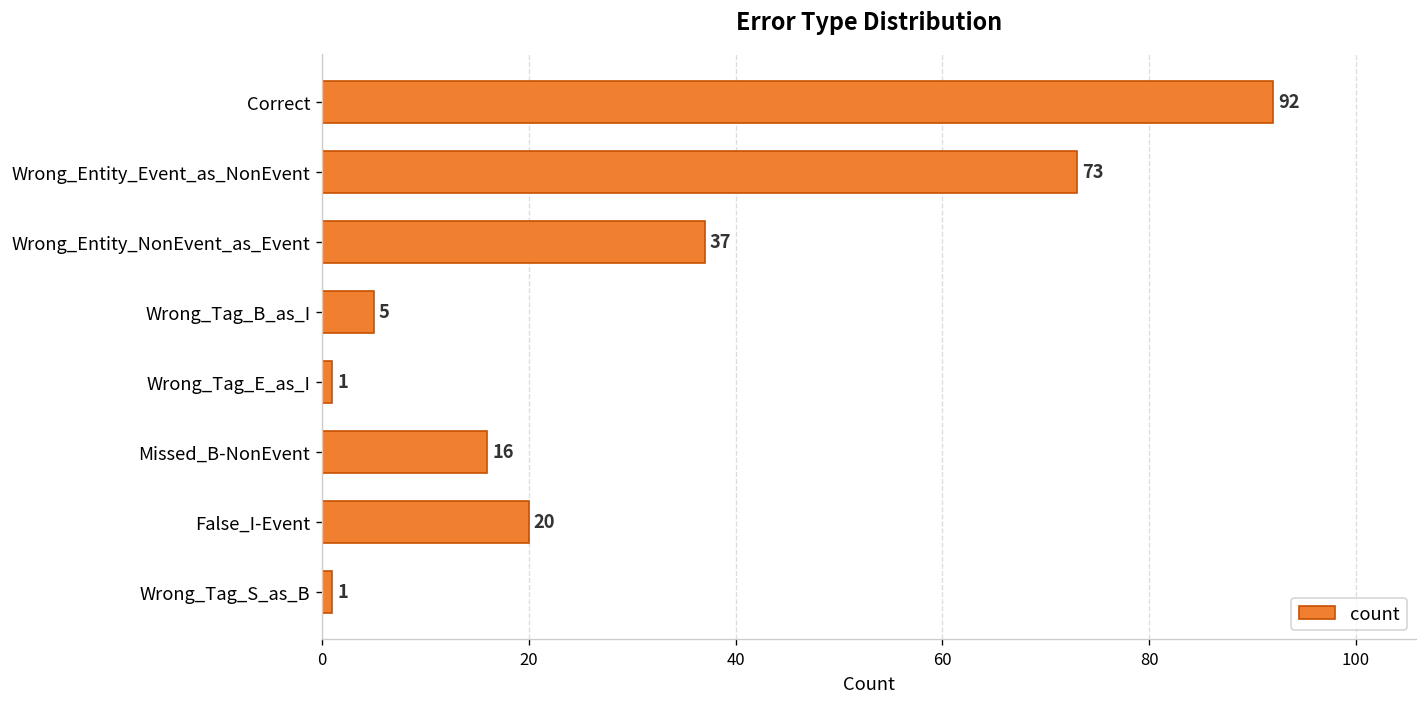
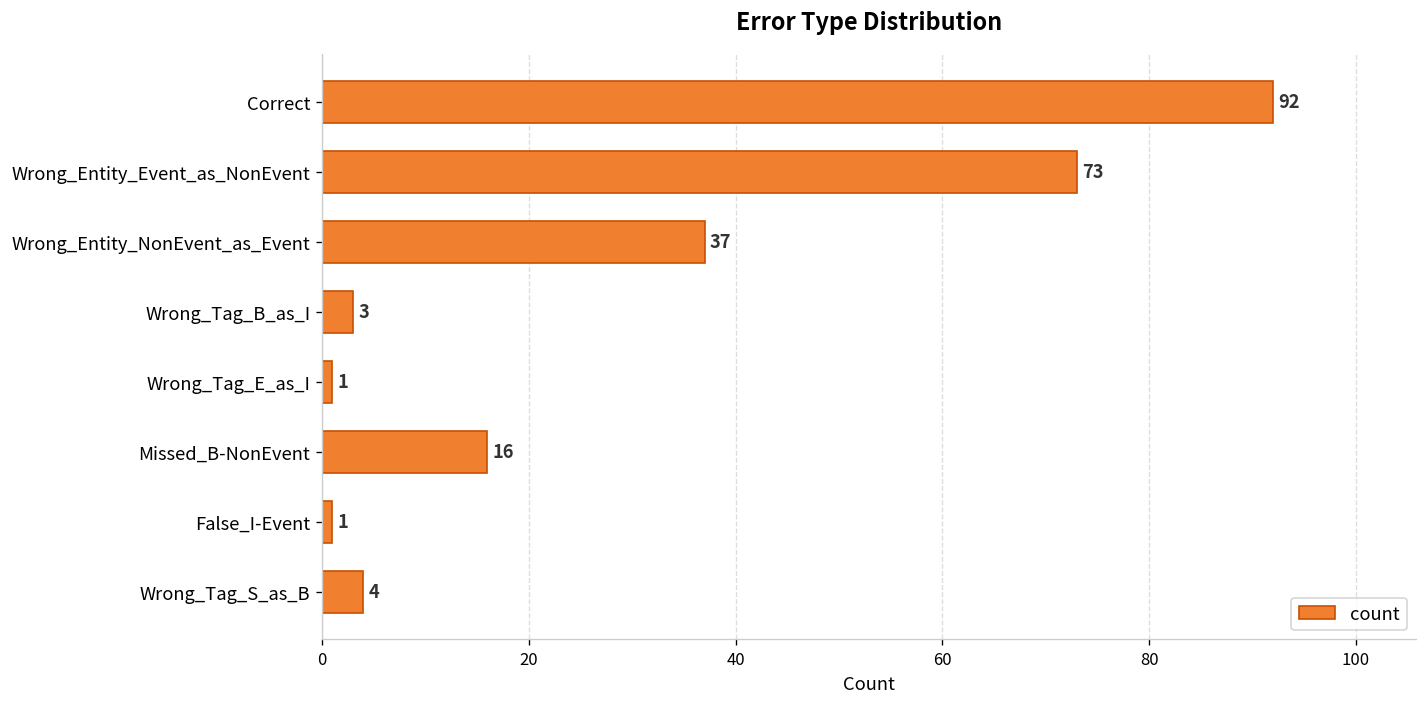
  {
    "Correct": 92,
    "Wrong_Entity_Event_as_NonEvent": 73,
    "Wrong_Entity_NonEvent_as_Event": 37,
-   "Wrong_Tag_B_as_I": 5,
+   "Wrong_Tag_B_as_I": 3,
    "Wrong_Tag_E_as_I": 1,
    "Missed_B-NonEvent": 16,
-   "False_I-Event": 20,
-   "Wrong_Tag_S_as_B": 1
+   "False_I-Event": 1,
+   "Wrong_Tag_S_as_B": 4
  }
